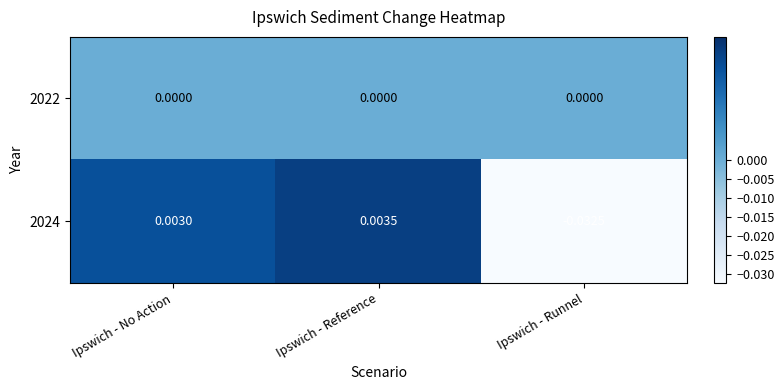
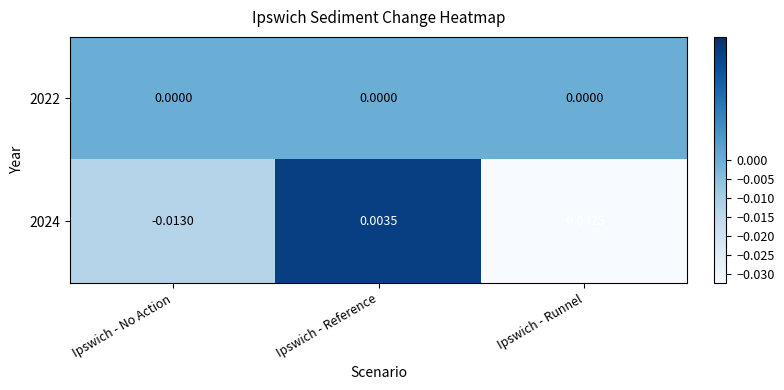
  {
    "2022": {
      "Ipswich - No Action": 0.0000,
      "Ipswich - Reference": 0.0000,
      "Ipswich - Runnel": 0.0000
    },
    "2024": {
-     "Ipswich - No Action": 0.0030,
+     "Ipswich - No Action": -0.0130,
      "Ipswich - Reference": 0.0035
    }
  }
